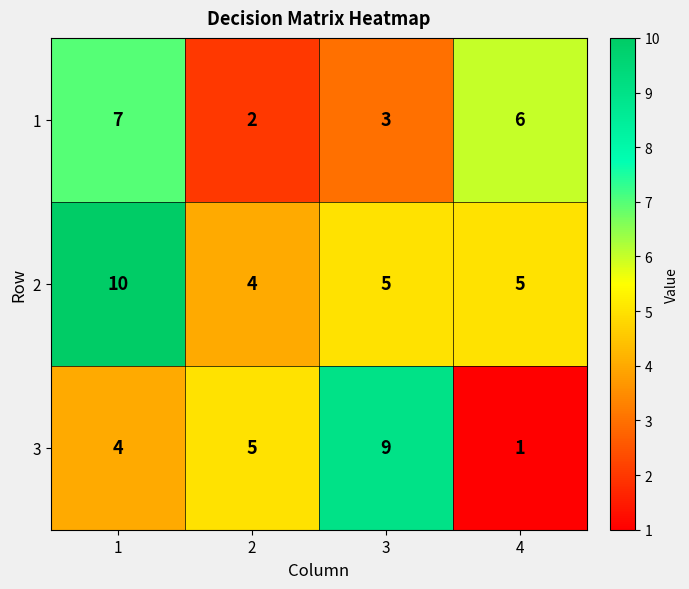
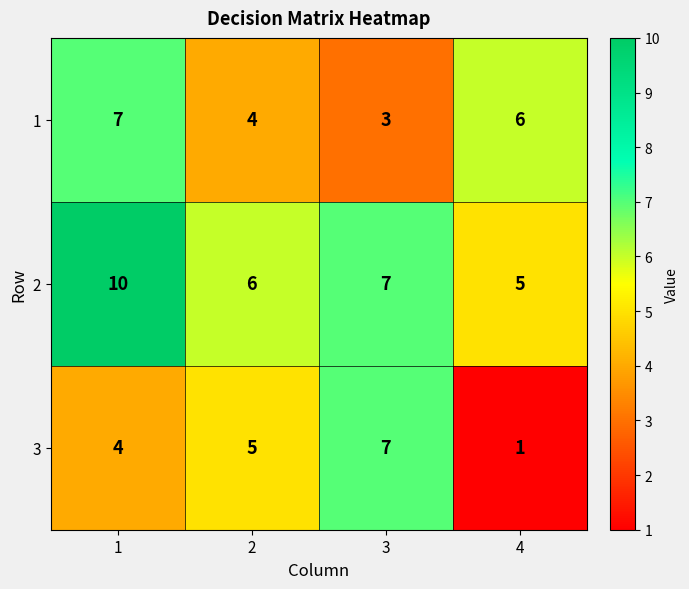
  {
    "1": {
      "1": 7,
-     "2": 2,
+     "2": 4,
      "3": 3,
      "4": 6
    },
    "2": {
      "1": 10,
-     "2": 4,
-     "3": 5,
+     "2": 6,
+     "3": 7,
      "4": 5
    },
    "3": {
      "1": 4,
      "2": 5,
-     "3": 9,
+     "3": 7,
      "4": 1
    }
  }
